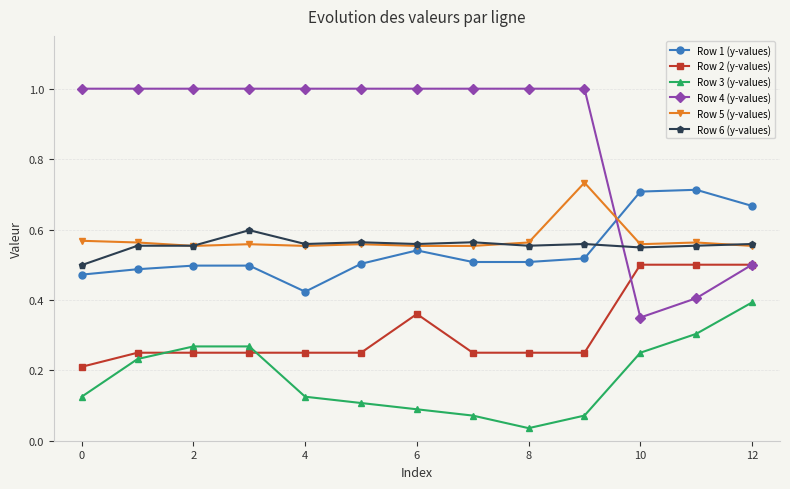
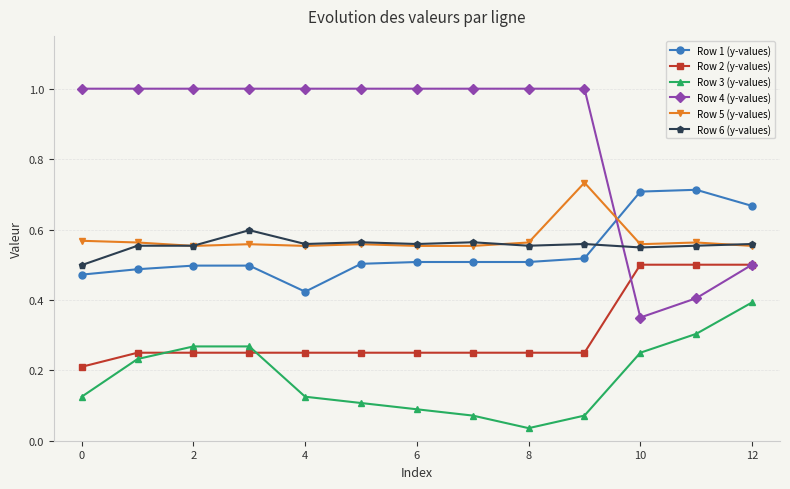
  {
    "Row 1 (y-values)": {
      "0": 0.47,
      "2": 0.50,
      "4": 0.42,
-     "6": 0.54,
+     "6": 0.51,
      "8": 0.51,
      "10": 0.71,
      "12": 0.67
    },
    "Row 2 (y-values)": {
      "0": 0.21,
      "2": 0.25,
      "4": 0.25,
-     "6": 0.36,
+     "6": 0.25,
      "8": 0.25,
      "10": 0.50
    },
    "Row 3 (y-values)": {
      "0": 0.13,
      "2": 0.27,
      "4": 0.13,
      "6": 0.09,
      "8": 0.04,
      "10": 0.25,
      "12": 0.39
    },
    "Row 4 (y-values)": {
      "0": 1.00,
      "2": 1.00,
      "4": 1.00,
      "6": 1.00,
      "8": 1.00,
      "10": 0.35
    },
    "Row 5 (y-values)": {
      "0": 0.57,
      "8": 0.56,
      "10": 0.56
    },
    "Row 6 (y-values)": {
      "0": 0.50,
      "8": 0.55,
      "10": 0.55
    }
  }
